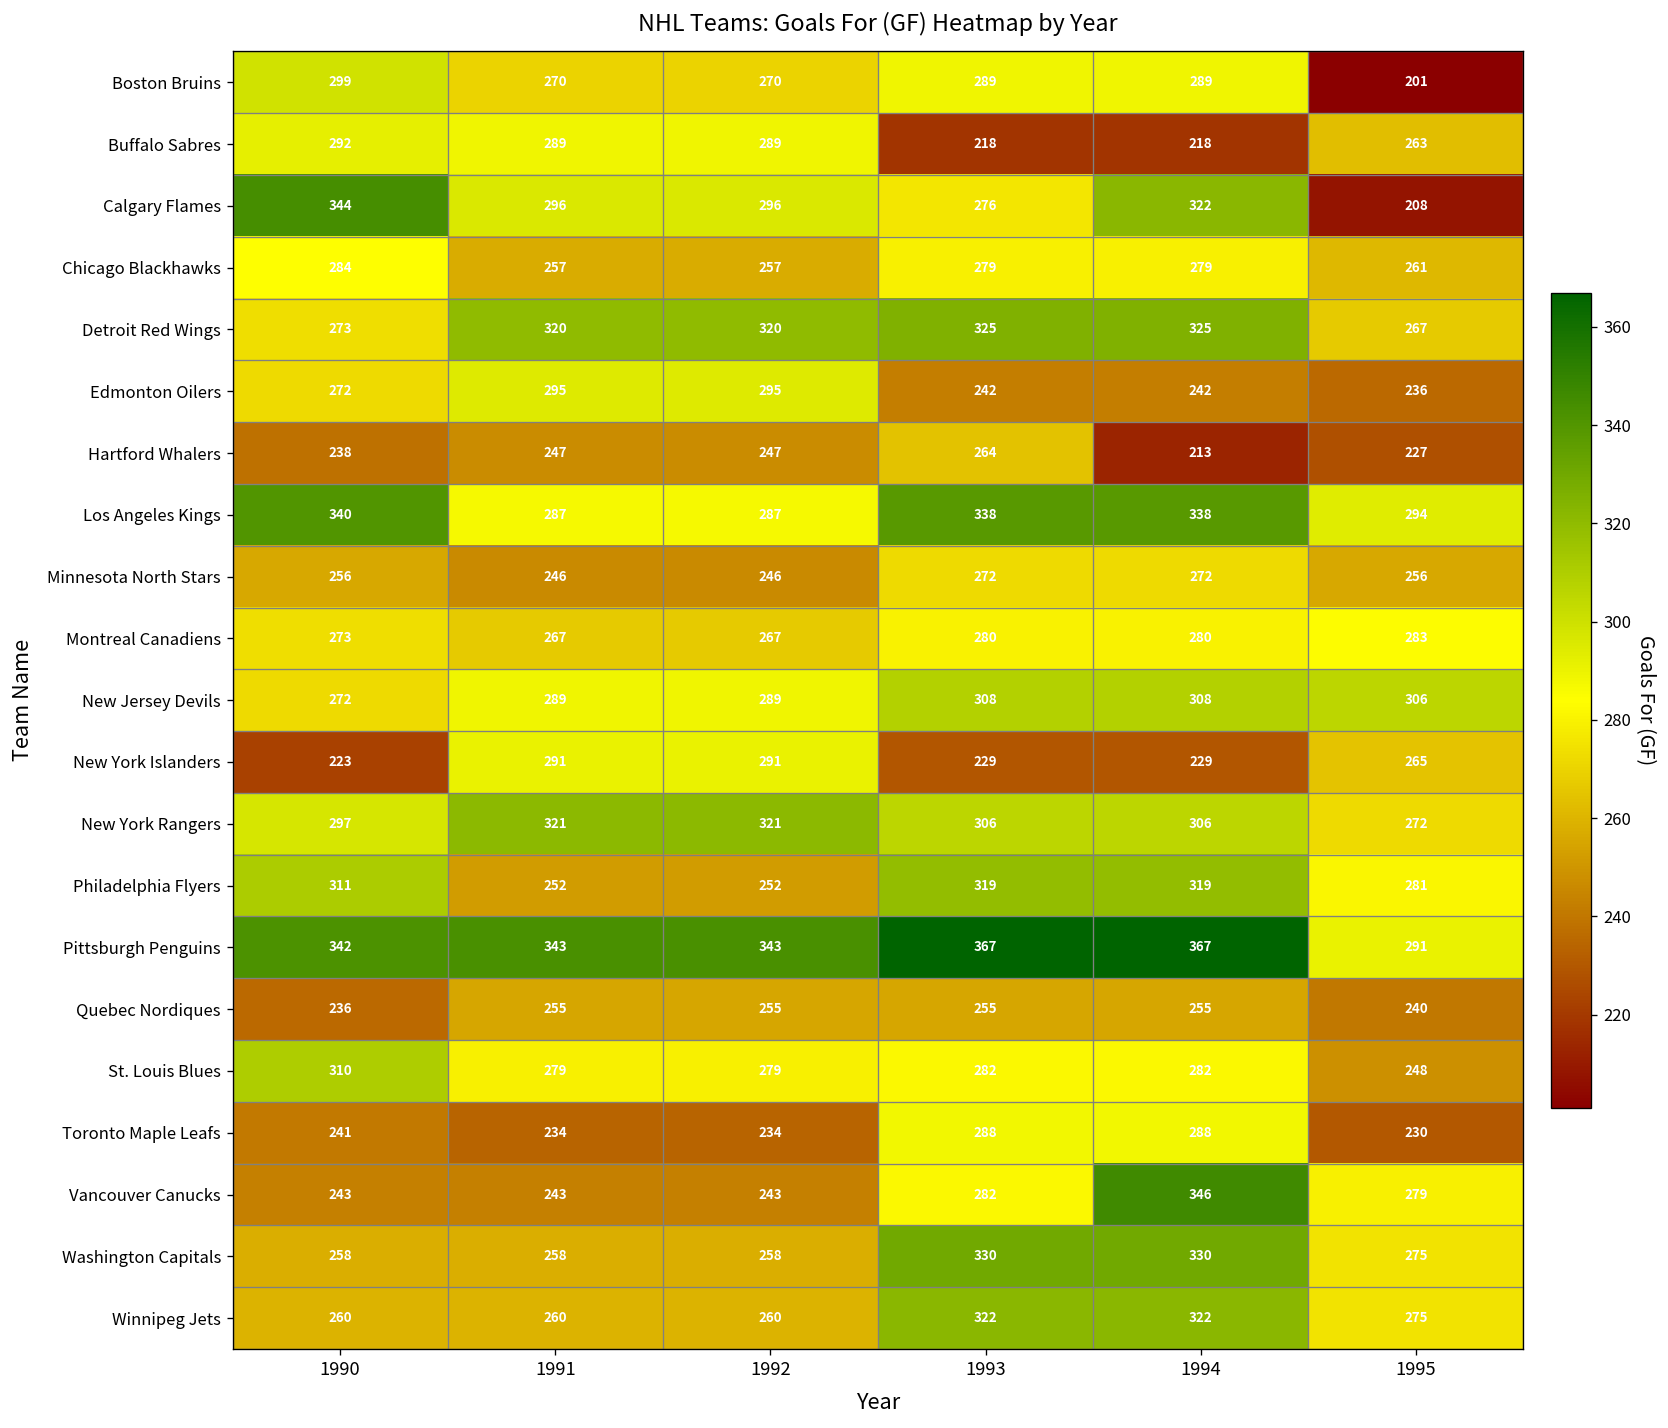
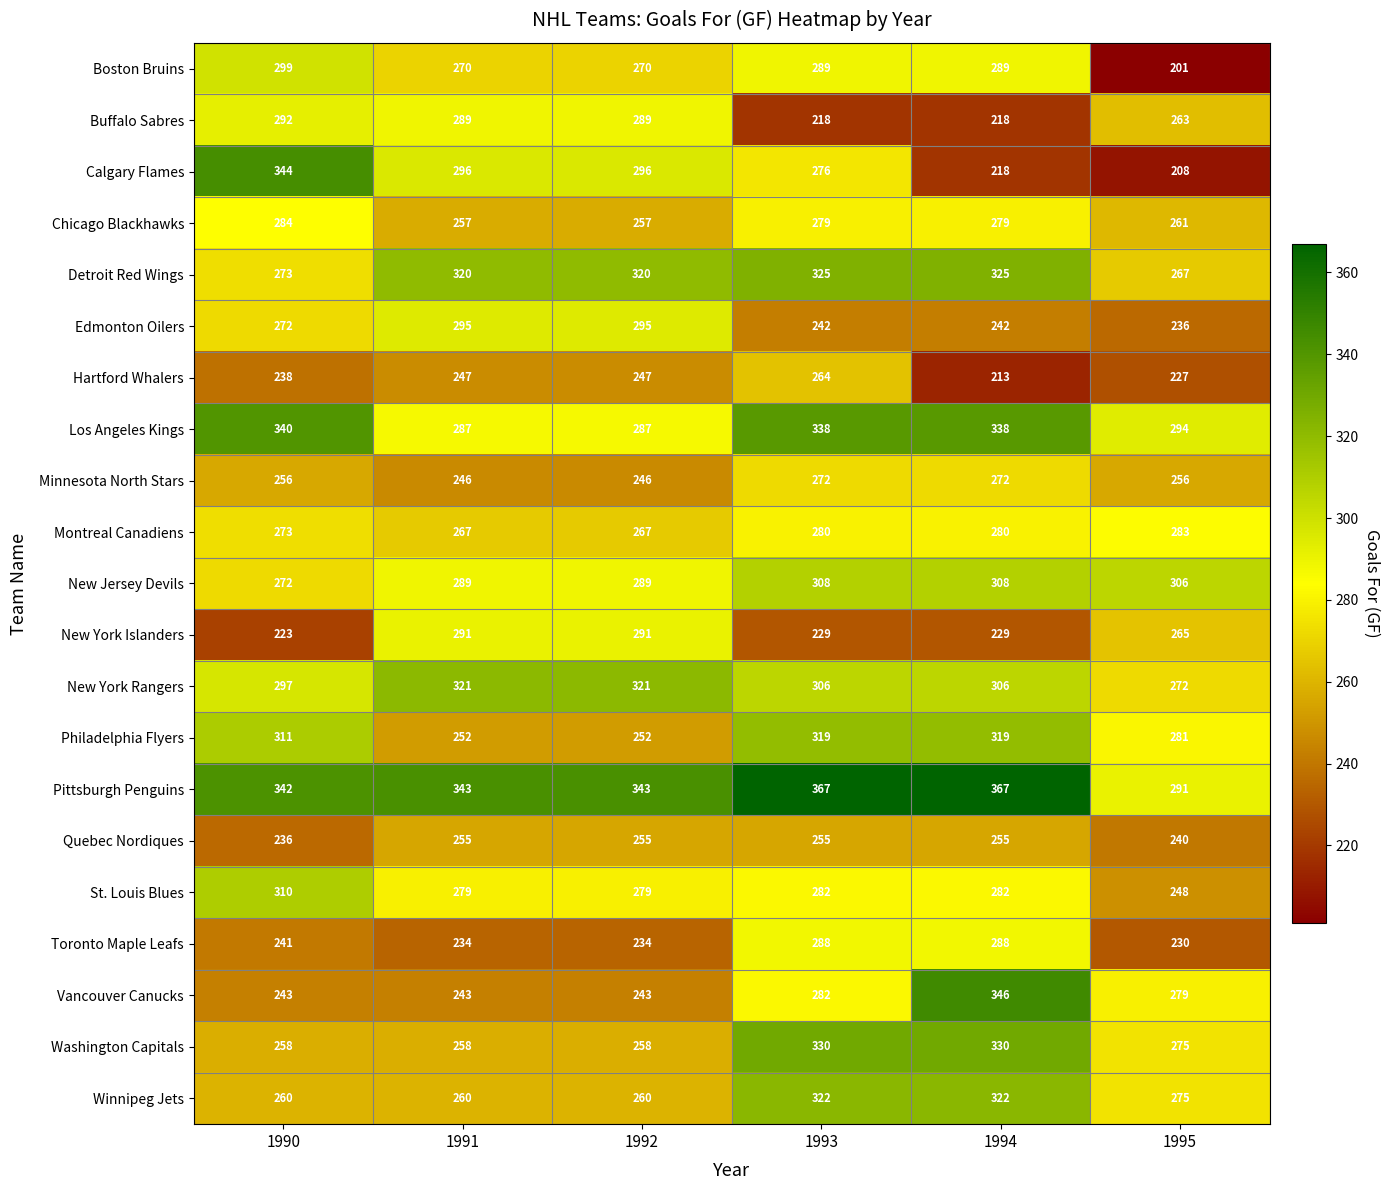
  {
    "Boston Bruins": {
      "1990": 299,
      "1991": 270,
      "1992": 270,
      "1993": 289,
      "1994": 289,
      "1995": 201
    },
    "Buffalo Sabres": {
      "1990": 292,
      "1991": 289,
      "1992": 289,
      "1993": 218,
      "1994": 218,
      "1995": 263
    },
    "Calgary Flames": {
      "1990": 344,
      "1991": 296,
      "1992": 296,
      "1993": 276,
-     "1994": 322,
+     "1994": 218,
      "1995": 208
    },
    "Chicago Blackhawks": {
      "1990": 284,
      "1991": 257,
      "1992": 257,
      "1993": 279,
      "1994": 279,
      "1995": 261
    },
    "Detroit Red Wings": {
      "1990": 273,
      "1991": 320,
      "1992": 320,
      "1993": 325,
      "1994": 325,
      "1995": 267
    },
    "Edmonton Oilers": {
      "1990": 272,
      "1991": 295,
      "1992": 295,
      "1993": 242,
      "1994": 242,
      "1995": 236
    },
    "Hartford Whalers": {
      "1990": 238,
      "1991": 247,
      "1992": 247,
      "1993": 264,
      "1994": 213,
      "1995": 227
    },
    "Los Angeles Kings": {
      "1990": 340,
      "1991": 287,
      "1992": 287,
      "1993": 338,
      "1994": 338,
      "1995": 294
    },
    "Minnesota North Stars": {
      "1990": 256,
      "1991": 246,
      "1992": 246,
      "1993": 272,
      "1994": 272,
      "1995": 256
    },
    "Montreal Canadiens": {
      "1990": 273,
      "1991": 267,
      "1992": 267,
      "1993": 280,
      "1994": 280,
      "1995": 283
    },
    "New Jersey Devils": {
      "1990": 272,
      "1991": 289,
      "1992": 289,
      "1993": 308,
      "1994": 308,
      "1995": 306
    },
    "New York Islanders": {
      "1990": 223,
      "1991": 291,
      "1992": 291,
      "1993": 229,
      "1994": 229,
      "1995": 265
    },
    "New York Rangers": {
      "1990": 297,
      "1991": 321,
      "1992": 321,
      "1993": 306,
      "1994": 306,
      "1995": 272
    },
    "Philadelphia Flyers": {
      "1990": 311,
      "1991": 252,
      "1992": 252,
      "1993": 319,
      "1994": 319,
      "1995": 281
    },
    "Pittsburgh Penguins": {
      "1990": 342,
      "1991": 343,
      "1992": 343,
      "1993": 367,
      "1994": 367,
      "1995": 291
    },
    "Quebec Nordiques": {
      "1990": 236,
      "1991": 255,
      "1992": 255,
      "1993": 255,
      "1994": 255,
      "1995": 240
    },
    "St. Louis Blues": {
      "1990": 310,
      "1991": 279,
      "1992": 279,
      "1993": 282,
      "1994": 282,
      "1995": 248
    },
    "Toronto Maple Leafs": {
      "1990": 241,
      "1991": 234,
      "1992": 234,
      "1993": 288,
      "1994": 288,
      "1995": 230
    },
    "Vancouver Canucks": {
      "1990": 243,
      "1991": 243,
      "1992": 243,
      "1993": 282,
      "1994": 346,
      "1995": 279
    },
    "Washington Capitals": {
      "1990": 258,
      "1991": 258,
      "1992": 258,
      "1993": 330,
      "1994": 330,
      "1995": 275
    },
    "Winnipeg Jets": {
      "1990": 260,
      "1991": 260,
      "1992": 260,
      "1993": 322,
      "1994": 322,
      "1995": 275
    }
  }
